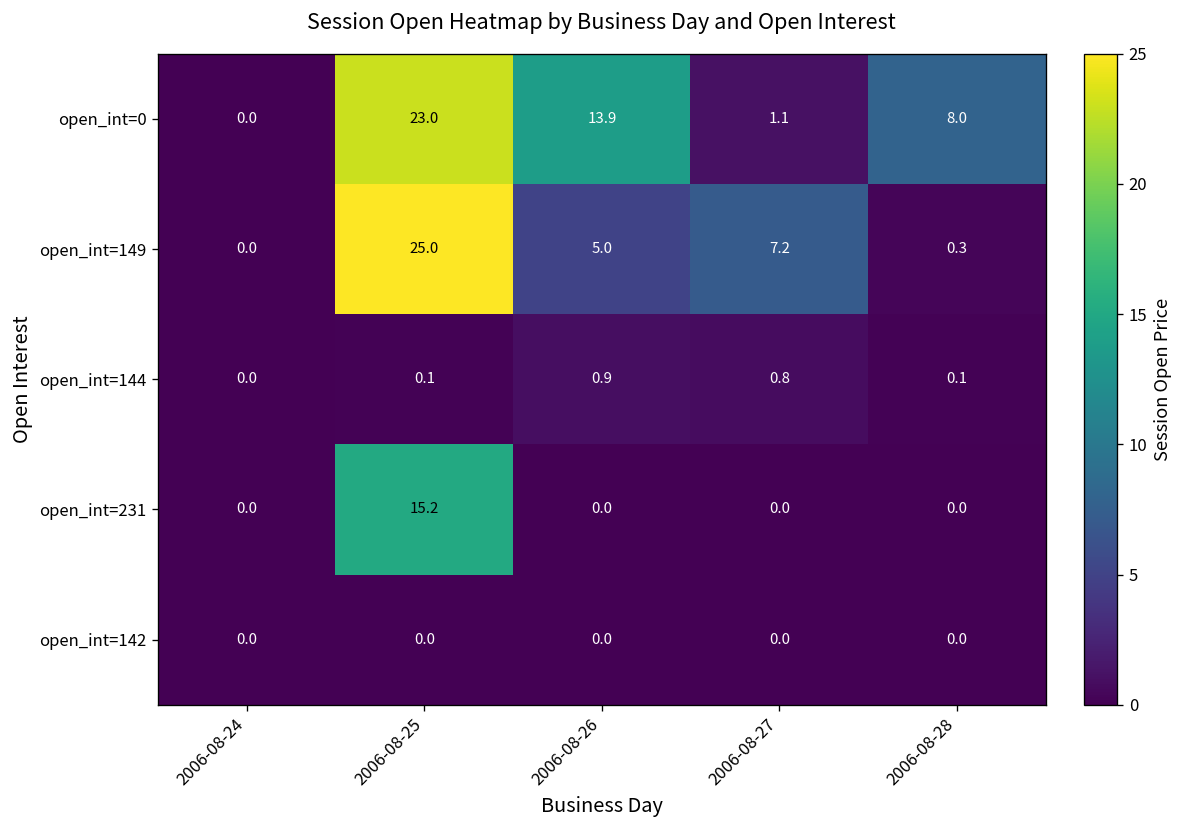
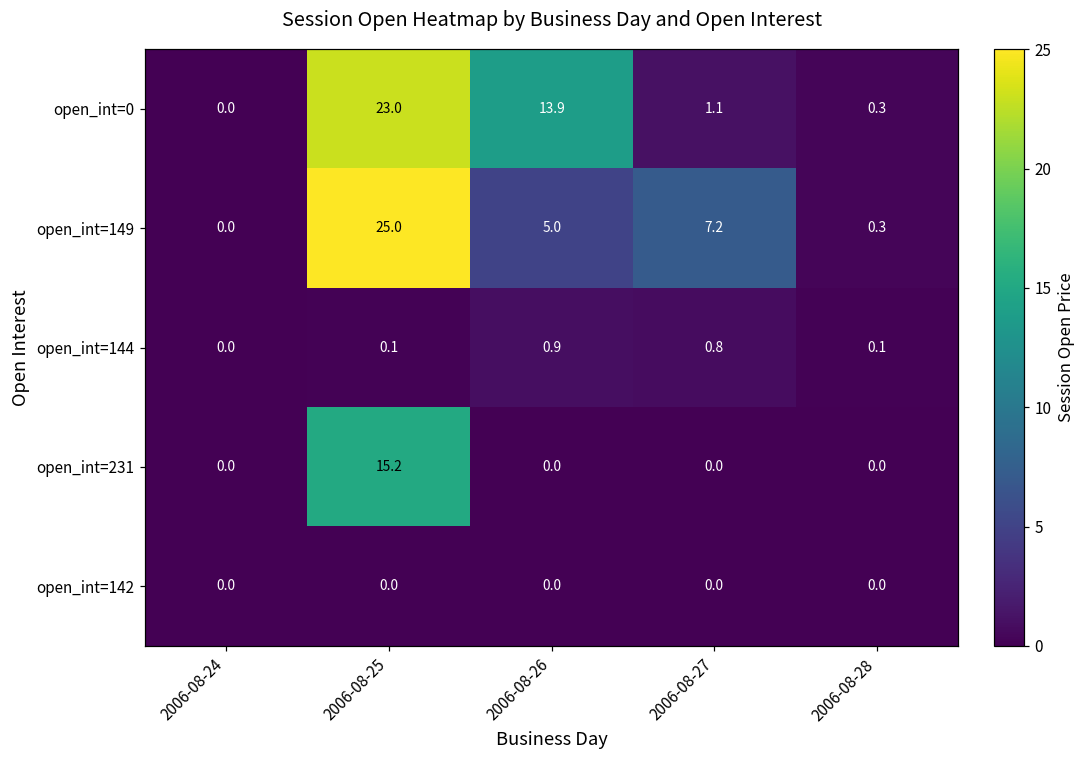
  {
    "open_int=0": {
      "2006-08-24": 0.0,
      "2006-08-25": 23.0,
      "2006-08-26": 13.9,
      "2006-08-27": 1.1,
-     "2006-08-28": 8.0
+     "2006-08-28": 0.3
    },
    "open_int=149": {
      "2006-08-24": 0.0,
      "2006-08-25": 25.0,
      "2006-08-26": 5.0,
      "2006-08-27": 7.2,
      "2006-08-28": 0.3
    },
    "open_int=144": {
      "2006-08-24": 0.0,
      "2006-08-25": 0.1,
      "2006-08-26": 0.9,
      "2006-08-27": 0.8,
      "2006-08-28": 0.1
    },
    "open_int=231": {
      "2006-08-24": 0.0,
      "2006-08-25": 15.2,
      "2006-08-26": 0.0,
      "2006-08-27": 0.0,
      "2006-08-28": 0.0
    },
    "open_int=142": {
      "2006-08-24": 0.0,
      "2006-08-25": 0.0,
      "2006-08-26": 0.0,
      "2006-08-27": 0.0,
      "2006-08-28": 0.0
    }
  }
